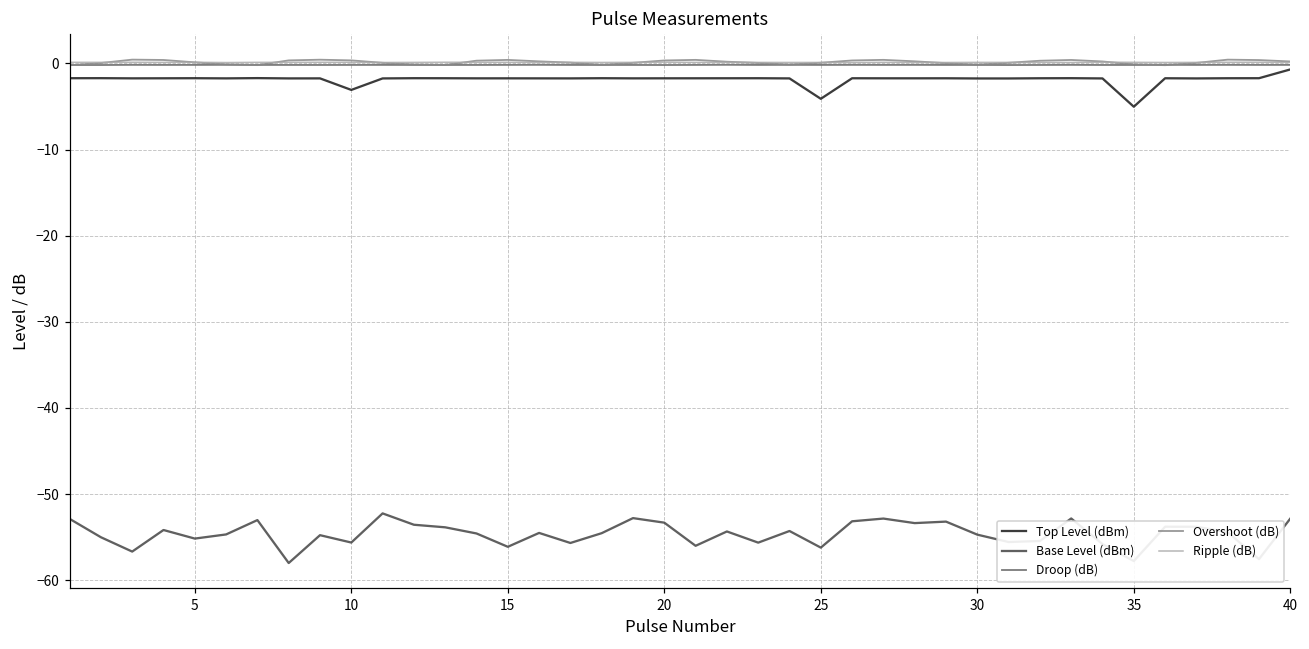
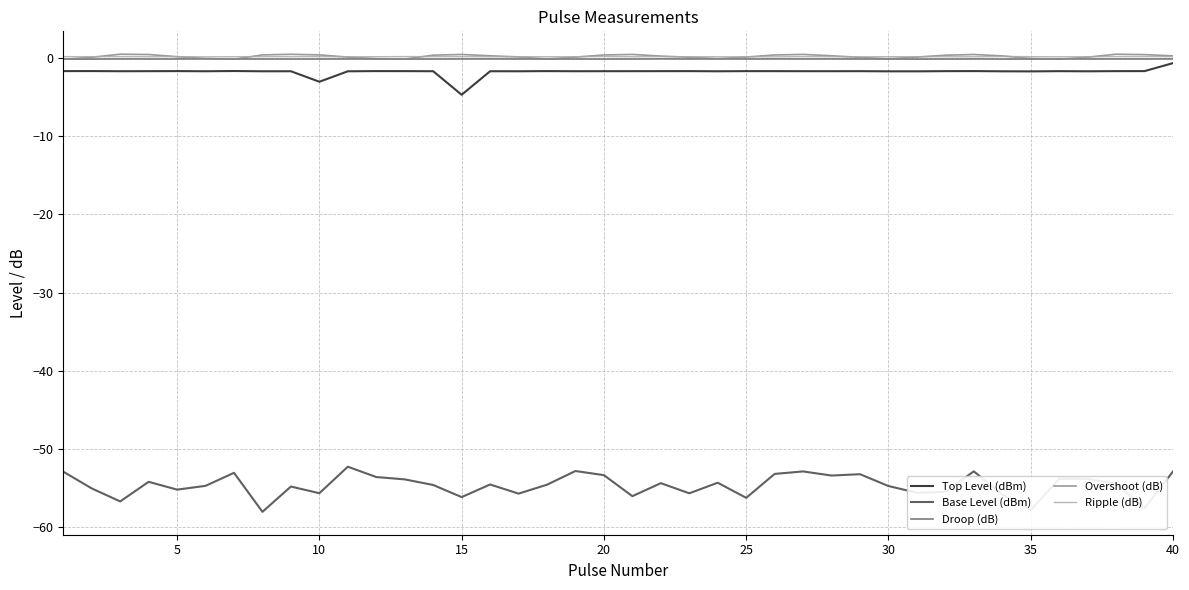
  {
    "Top Level (dBm)": {
      "5": -2,
      "10": -3,
-     "15": -2,
+     "15": -5,
      "20": -2,
-     "25": -4,
+     "25": -2,
      "30": -2,
-     "35": -5,
+     "35": -2,
      "40": -1
    }
  }
